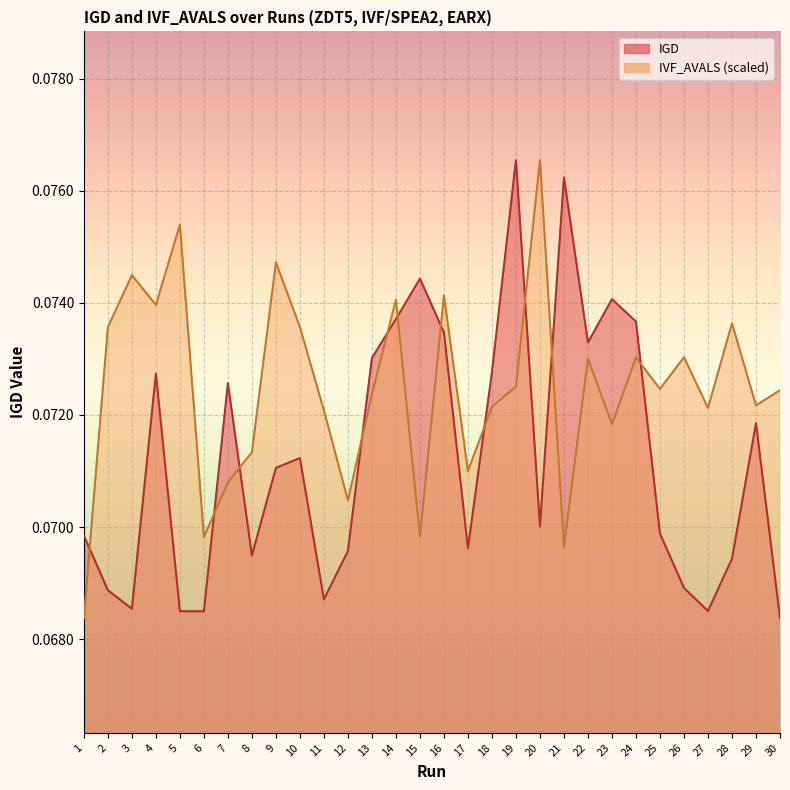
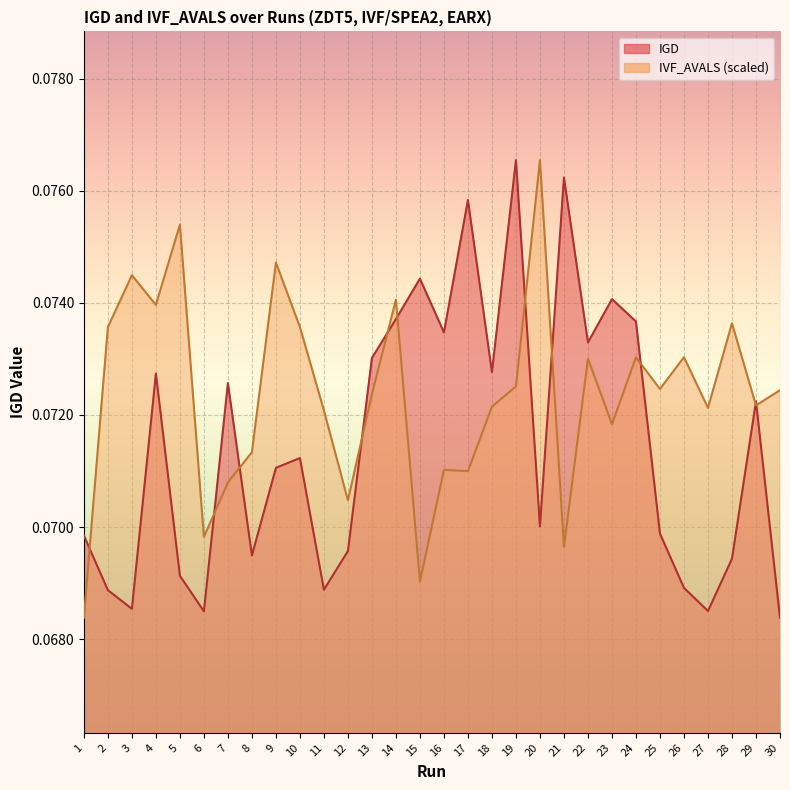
  {
    "IGD": {
      "1": 0.0699,
      "2": 0.0689,
      "3": 0.0685,
      "4": 0.0727,
-     "5": 0.0685,
+     "5": 0.0691,
      "6": 0.0685,
      "7": 0.0726,
      "8": 0.0695,
      "9": 0.0711,
      "10": 0.0712,
-     "11": 0.0687,
+     "11": 0.0689,
      "12": 0.0696,
      "13": 0.0730,
      "14": 0.0737,
      "15": 0.0744,
      "16": 0.0735,
-     "17": 0.0696,
+     "17": 0.0758,
      "18": 0.0728,
      "19": 0.0765,
      "20": 0.0700,
      "21": 0.0762,
      "22": 0.0733,
      "23": 0.0741,
      "24": 0.0737,
      "25": 0.0699,
      "26": 0.0689,
      "27": 0.0685,
      "28": 0.0694,
-     "29": 0.0719,
+     "29": 0.0722,
      "30": 0.0684
    },
    "IVF_AVALS (scaled)": {
      "1": 0.0684,
      "2": 0.0736,
      "3": 0.0745,
      "4": 0.0740,
      "5": 0.0754,
      "6": 0.0698,
      "7": 0.0708,
      "8": 0.0713,
      "9": 0.0747,
      "10": 0.0736,
      "11": 0.0721,
      "12": 0.0705,
      "13": 0.0724,
      "14": 0.0741,
-     "15": 0.0698,
-     "16": 0.0741,
+     "15": 0.0690,
+     "16": 0.0710,
      "17": 0.0710,
      "18": 0.0721,
      "19": 0.0725,
      "20": 0.0765,
      "21": 0.0696,
      "22": 0.0730,
      "23": 0.0718,
      "24": 0.0730,
      "25": 0.0725,
      "26": 0.0730,
      "27": 0.0721,
      "28": 0.0736,
      "29": 0.0722,
      "30": 0.0724
    }
  }
